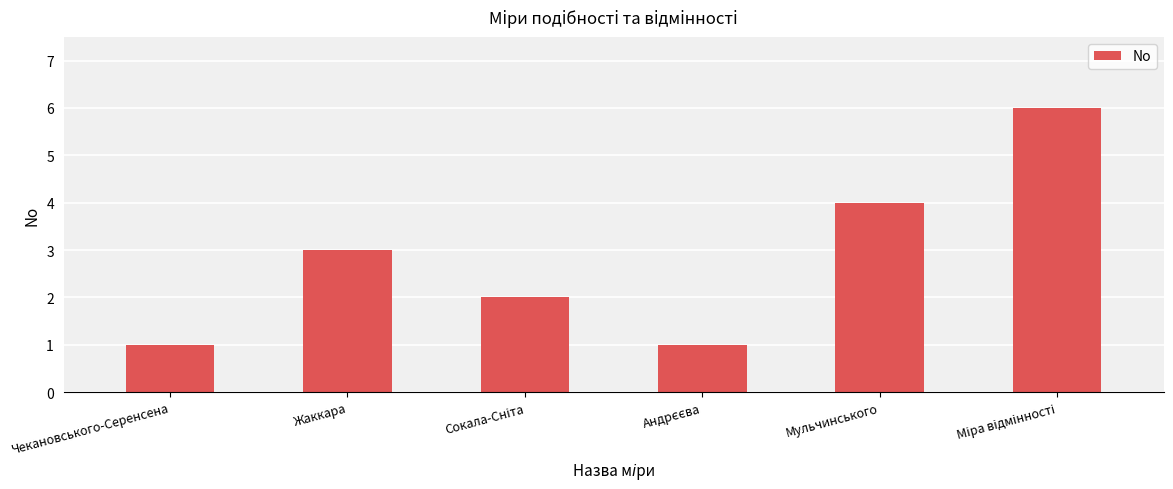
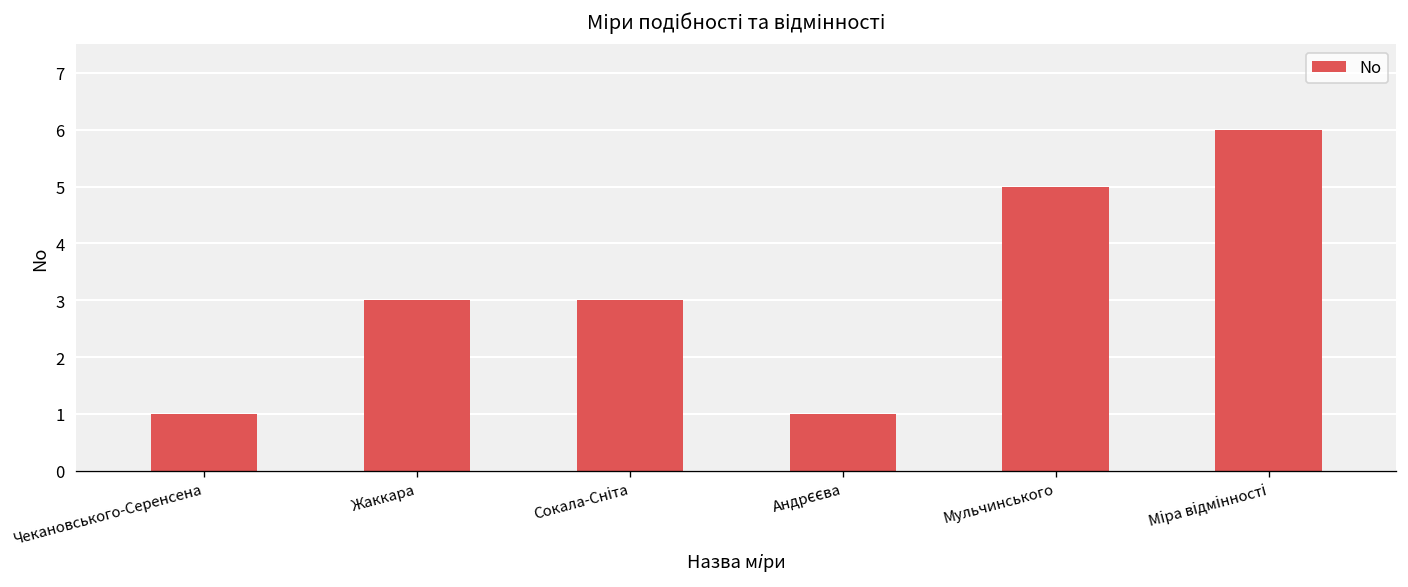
  {
    "Чекановського-Серенсена": 1,
    "Жаккара": 3,
-   "Сокала-Сніта": 2,
+   "Сокала-Сніта": 3,
    "Андрєєва": 1,
-   "Мульчинського": 4,
+   "Мульчинського": 5,
    "Міра відмінності": 6
  }
